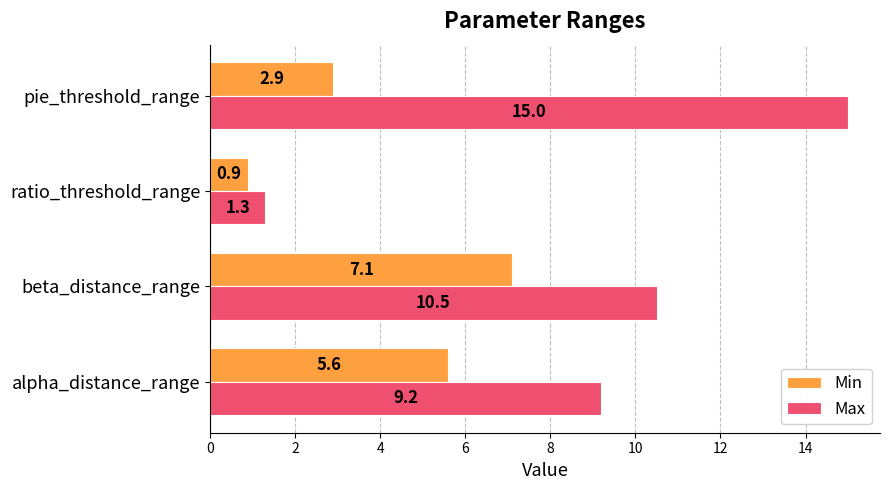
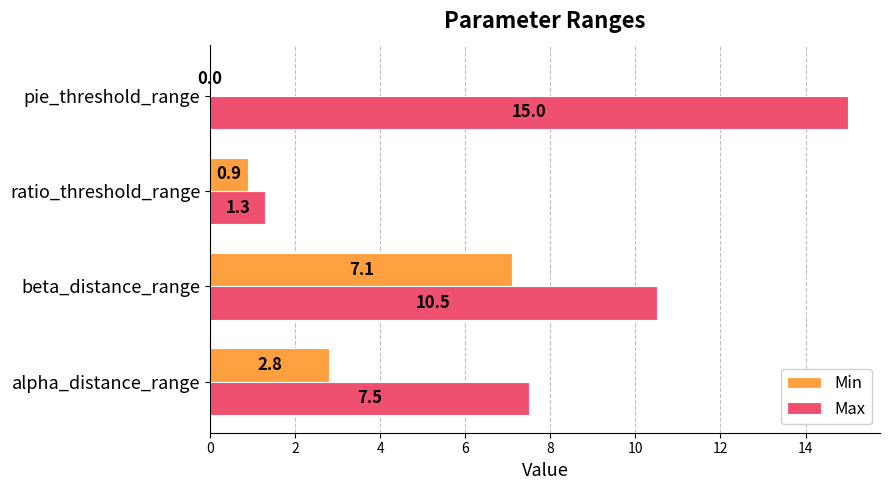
  {
    "Min": {
-     "pie_threshold_range": 2.9,
+     "pie_threshold_range": 0.0,
      "ratio_threshold_range": 0.9,
      "beta_distance_range": 7.1,
-     "alpha_distance_range": 5.6
+     "alpha_distance_range": 2.8
    },
    "Max": {
      "pie_threshold_range": 15.0,
      "ratio_threshold_range": 1.3,
      "beta_distance_range": 10.5,
-     "alpha_distance_range": 9.2
+     "alpha_distance_range": 7.5
    }
  }
